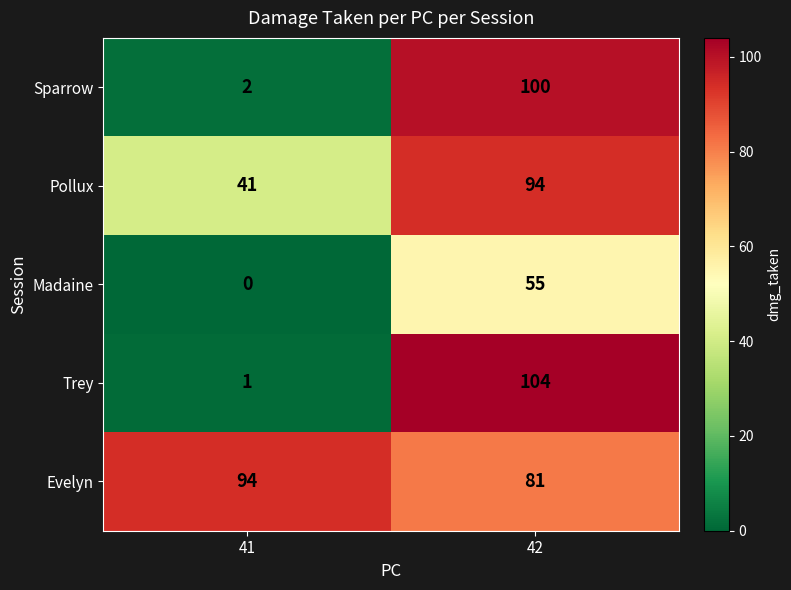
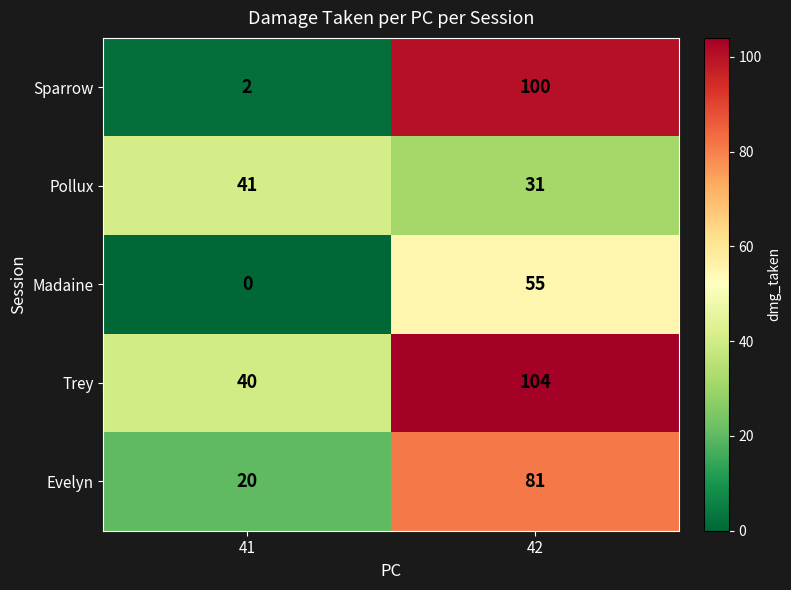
  {
    "Sparrow": {
      "41": 2,
      "42": 100
    },
    "Pollux": {
      "41": 41,
-     "42": 94
+     "42": 31
    },
    "Madaine": {
      "41": 0,
      "42": 55
    },
    "Trey": {
-     "41": 1,
+     "41": 40,
      "42": 104
    },
    "Evelyn": {
-     "41": 94,
+     "41": 20,
      "42": 81
    }
  }
